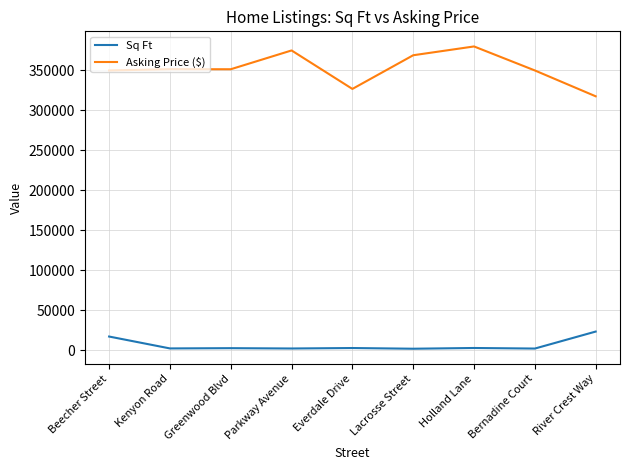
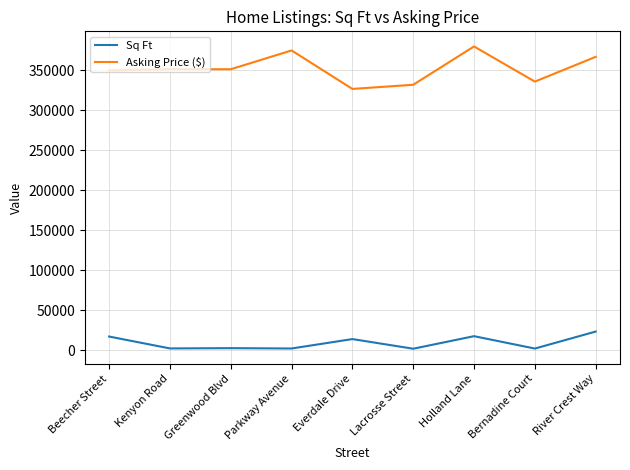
  {
    "Sq Ft": {
      "Beecher Street": 20000,
      "Kenyon Road": 0,
      "Greenwood Blvd": 0,
      "Parkway Avenue": 0,
-     "Everdale Drive": 0,
+     "Everdale Drive": 10000,
      "Lacrosse Street": 0,
-     "Holland Lane": 0,
+     "Holland Lane": 20000,
      "Bernadine Court": 0,
      "River Crest Way": 20000
    },
    "Asking Price ($)": {
      "Greenwood Blvd": 350000,
      "Parkway Avenue": 380000,
      "Everdale Drive": 330000,
-     "Lacrosse Street": 370000,
+     "Lacrosse Street": 330000,
      "Holland Lane": 380000,
-     "Bernadine Court": 350000,
-     "River Crest Way": 320000
+     "Bernadine Court": 340000,
+     "River Crest Way": 370000
    }
  }
